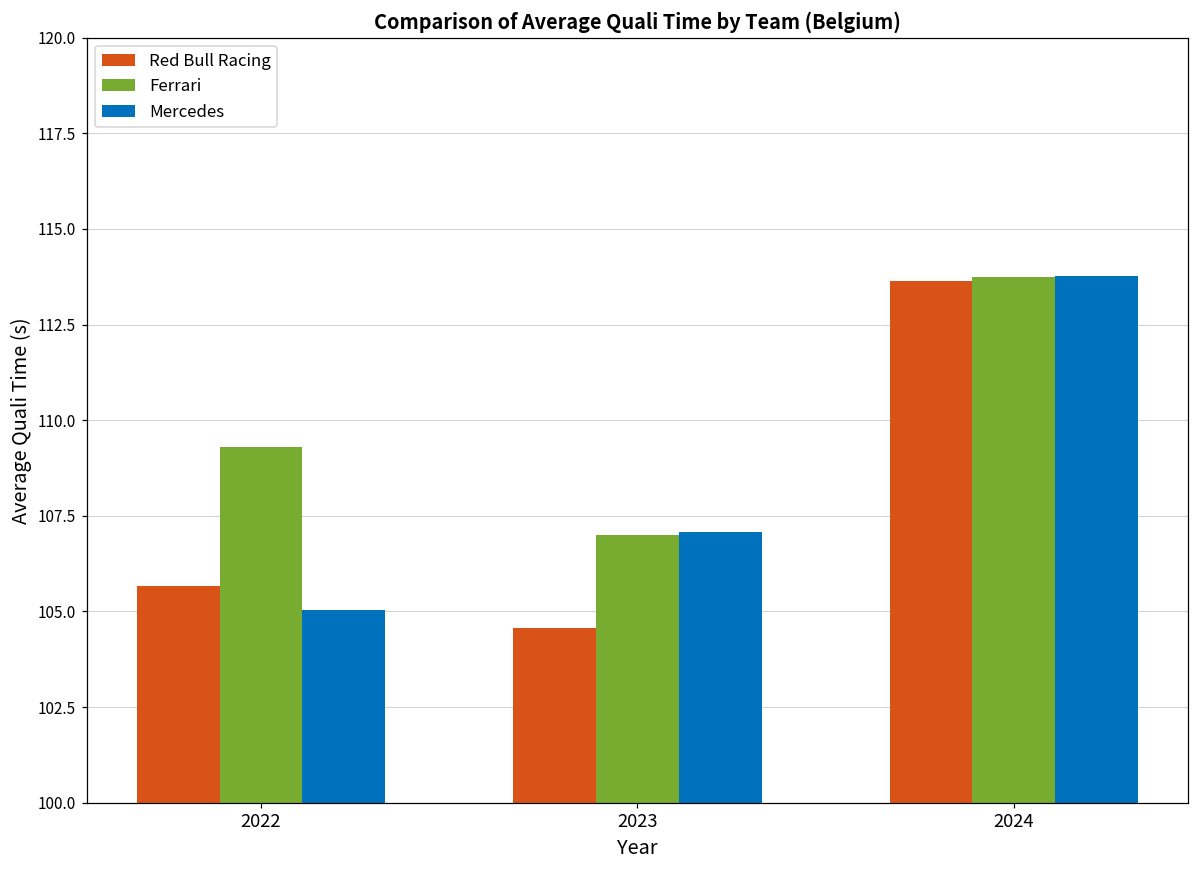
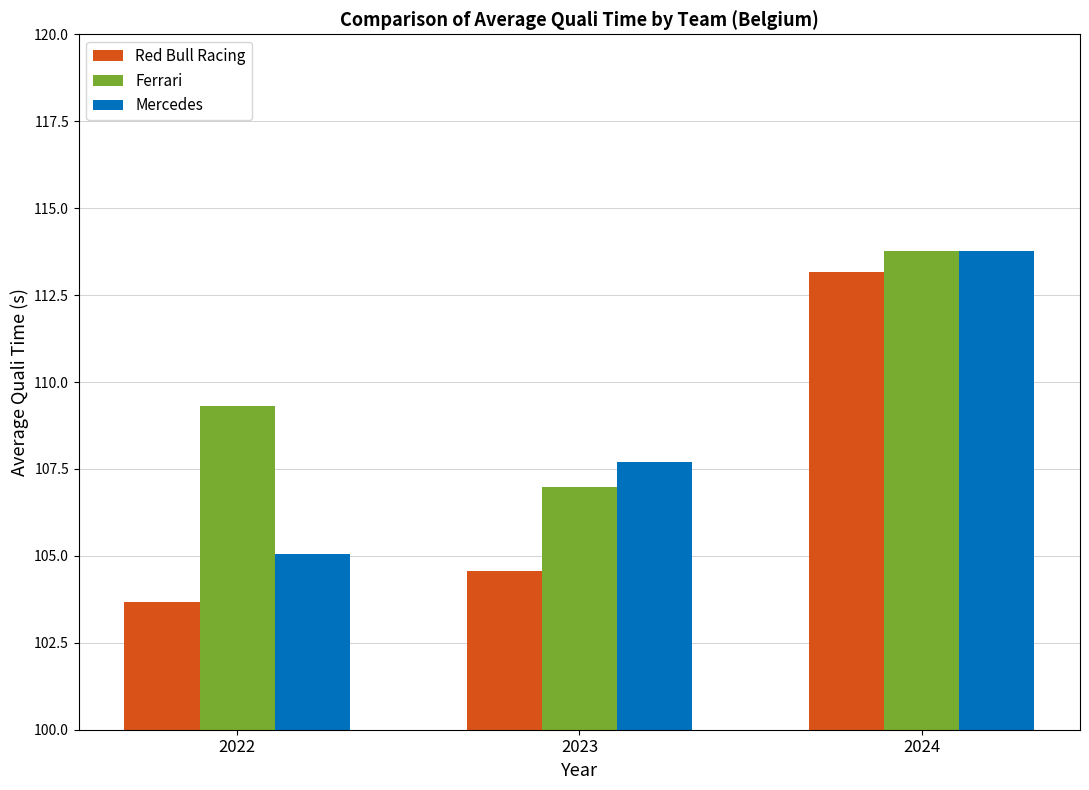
  {
    "Red Bull Racing": {
-     "2022": 105.7,
+     "2022": 103.7,
      "2023": 104.6,
-     "2024": 113.6
+     "2024": 113.2
    },
    "Ferrari": {
      "2022": 109.3,
      "2023": 107.0,
      "2024": 113.8
    },
    "Mercedes": {
      "2022": 105.0,
-     "2023": 107.1,
+     "2023": 107.7,
      "2024": 113.8
    }
  }
